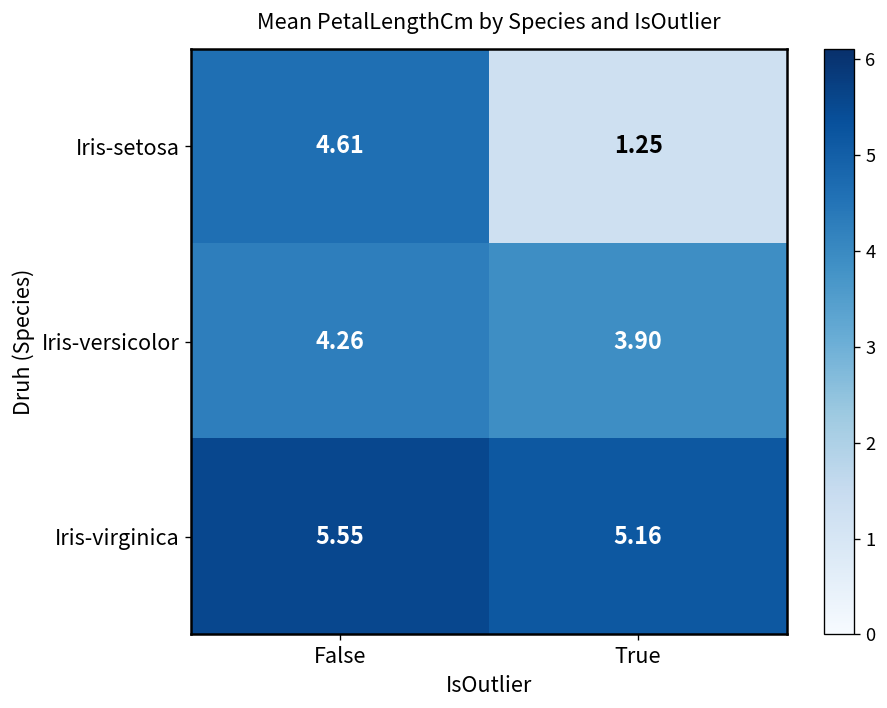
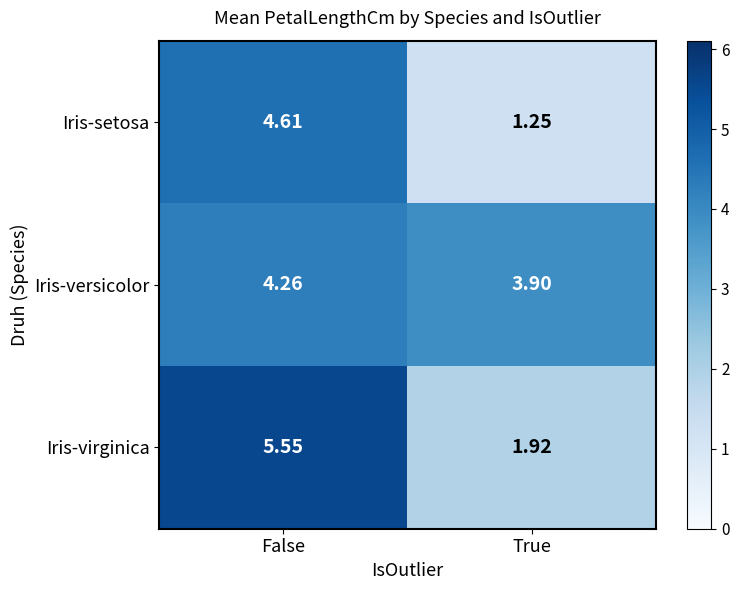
  {
    "Iris-setosa": {
      "False": 4.61,
      "True": 1.25
    },
    "Iris-versicolor": {
      "False": 4.26,
      "True": 3.90
    },
    "Iris-virginica": {
      "False": 5.55,
-     "True": 5.16
+     "True": 1.92
    }
  }
